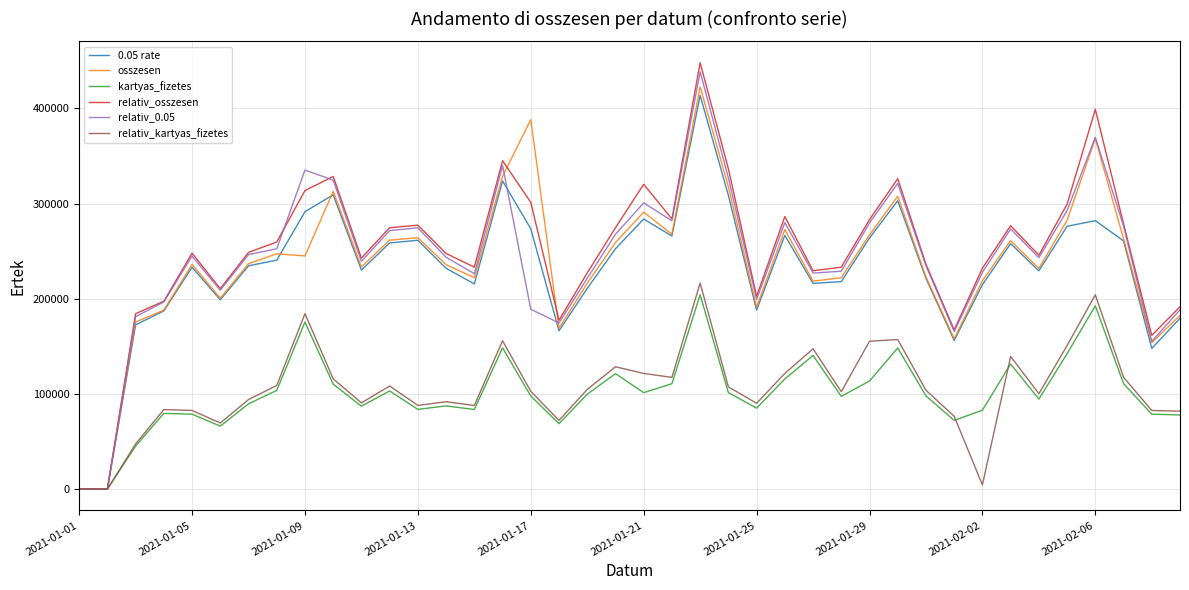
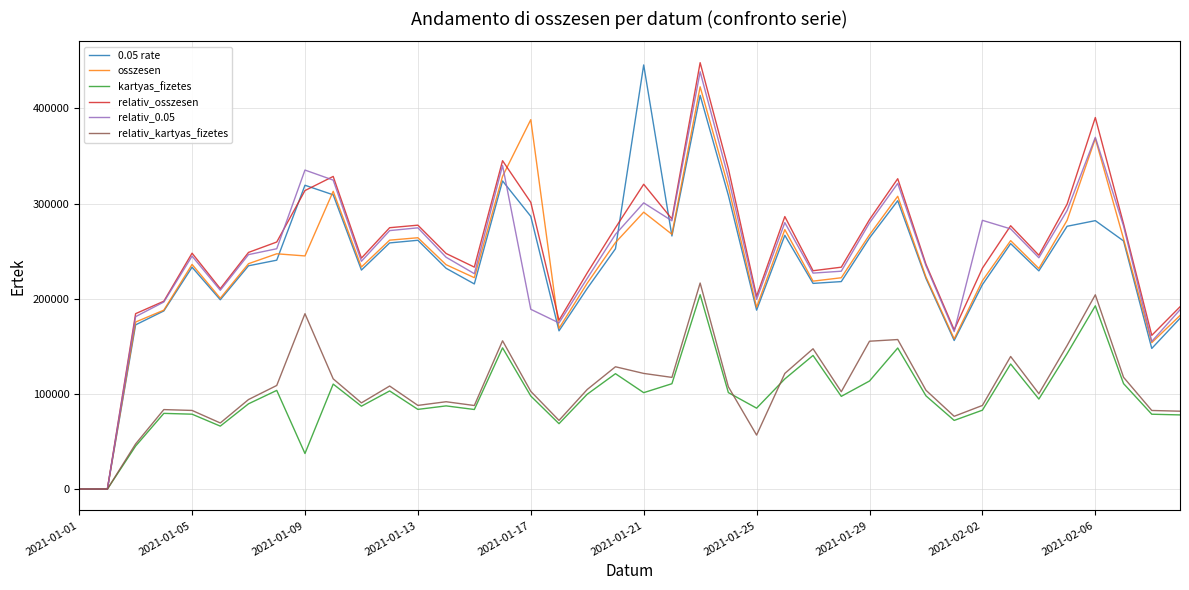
  {
    "0.05 rate": {
      "2021-01-05": 230000,
-     "2021-01-09": 290000,
+     "2021-01-09": 320000,
      "2021-01-13": 260000,
-     "2021-01-17": 270000,
-     "2021-01-21": 280000,
+     "2021-01-17": 290000,
+     "2021-01-21": 450000,
      "2021-01-25": 190000,
      "2021-01-29": 260000,
      "2021-02-02": 210000,
      "2021-02-06": 280000
    },
    "osszesen": {
      "2021-01-05": 240000,
      "2021-01-09": 240000,
      "2021-01-13": 260000,
      "2021-01-17": 390000,
      "2021-01-21": 290000,
      "2021-01-25": 190000,
      "2021-01-29": 270000,
      "2021-02-02": 220000
    },
    "kartyas_fizetes": {
      "2021-01-05": 80000,
-     "2021-01-09": 180000,
+     "2021-01-09": 40000,
      "2021-01-13": 80000,
      "2021-01-17": 100000,
      "2021-01-21": 100000,
      "2021-01-25": 90000,
      "2021-01-29": 110000,
      "2021-02-02": 80000,
      "2021-02-06": 190000
    },
    "relativ_osszesen": {
      "2021-01-05": 250000,
      "2021-01-09": 310000,
      "2021-01-13": 280000,
      "2021-01-17": 300000,
      "2021-01-21": 320000,
      "2021-01-25": 200000,
      "2021-01-29": 280000,
      "2021-02-02": 230000,
-     "2021-02-06": 400000
+     "2021-02-06": 390000
    },
    "relativ_0.05": {
      "2021-01-05": 240000,
      "2021-01-09": 340000,
      "2021-01-13": 270000,
      "2021-01-17": 190000,
      "2021-01-21": 300000,
      "2021-01-25": 200000,
      "2021-01-29": 280000,
-     "2021-02-02": 230000
+     "2021-02-02": 280000
    },
    "relativ_kartyas_fizetes": {
      "2021-01-05": 80000,
      "2021-01-09": 180000,
      "2021-01-13": 90000,
      "2021-01-17": 100000,
      "2021-01-21": 120000,
-     "2021-01-25": 90000,
+     "2021-01-25": 60000,
      "2021-01-29": 160000,
-     "2021-02-02": 0,
+     "2021-02-02": 90000,
      "2021-02-06": 200000
    }
  }
